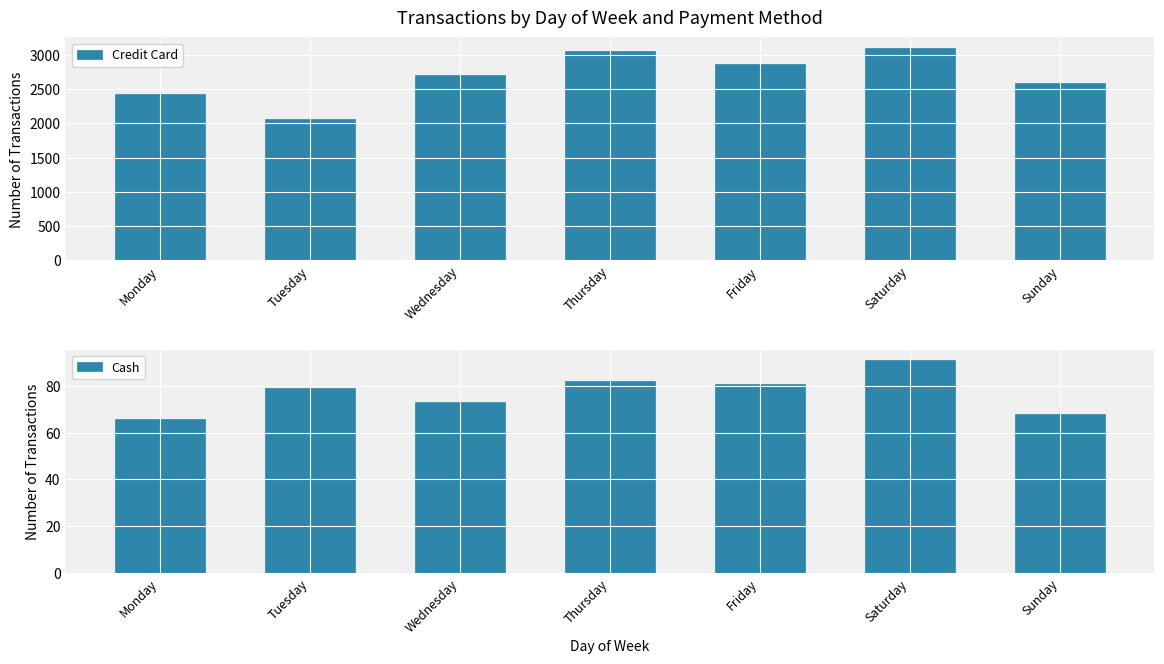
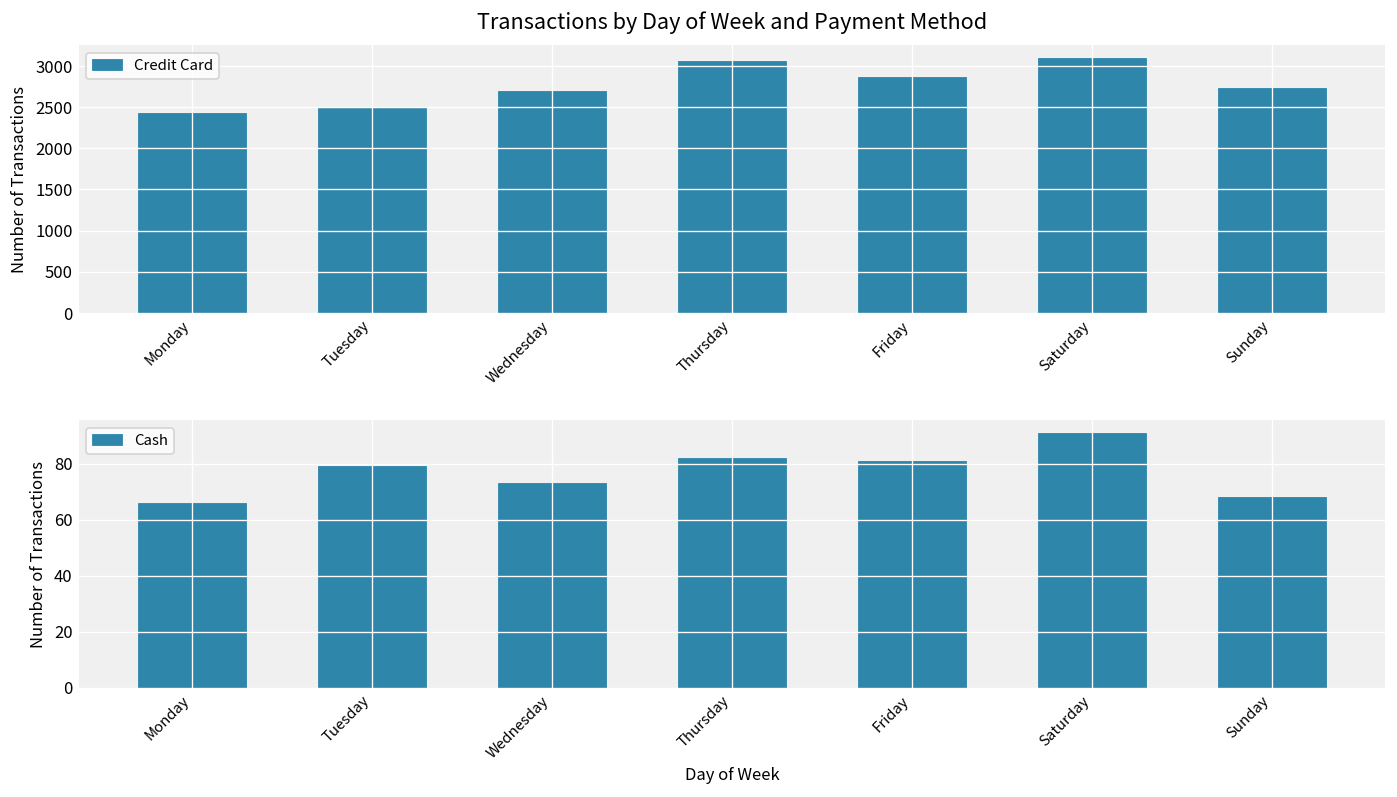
  {
    "Transactions by Day of Week and Payment Method": {
      "Monday": 2400,
-     "Tuesday": 2100,
+     "Tuesday": 2500,
      "Wednesday": 2700,
      "Thursday": 3100,
      "Friday": 2900,
      "Saturday": 3100,
-     "Sunday": 2600
+     "Sunday": 2700
    }
  }
